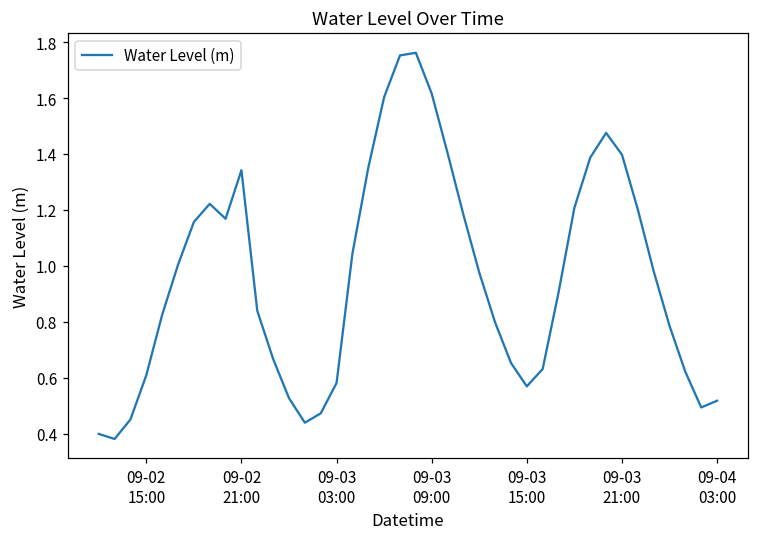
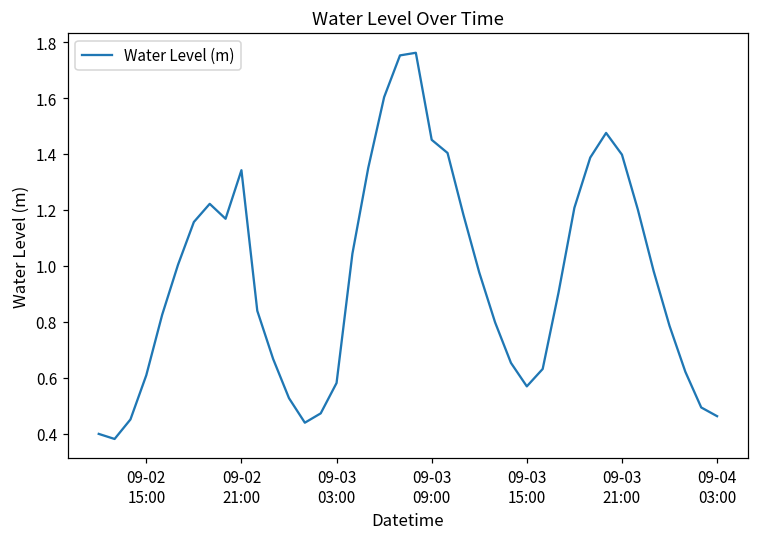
  {
    "09-02 15:00": 0.61,
    "09-02 21:00": 1.34,
    "09-03 03:00": 0.58,
-   "09-03 09:00": 1.62,
+   "09-03 09:00": 1.45,
    "09-03 15:00": 0.57,
    "09-03 21:00": 1.40,
-   "09-04 03:00": 0.52
+   "09-04 03:00": 0.46
  }
